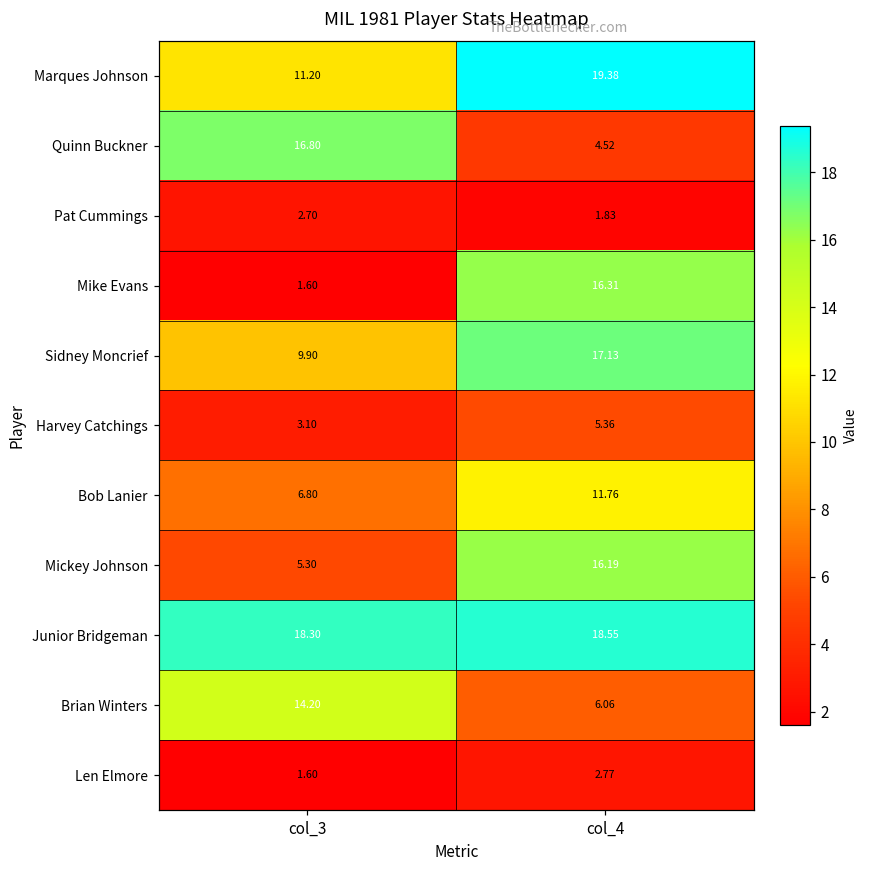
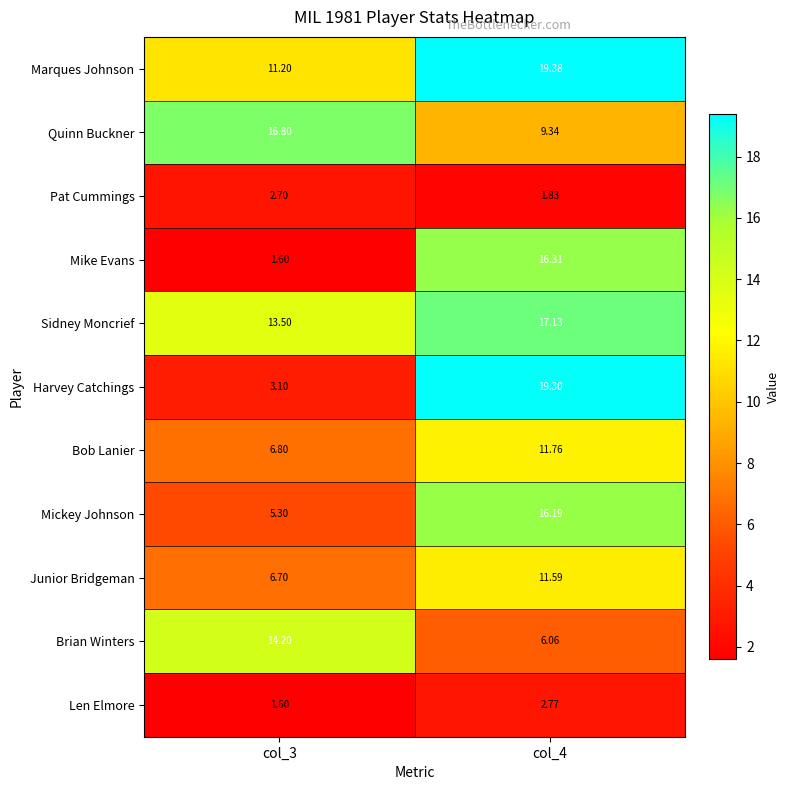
  {
    "Marques Johnson": {
      "col_3": 11.20,
      "col_4": 19.38
    },
    "Quinn Buckner": {
      "col_3": 16.80,
-     "col_4": 4.52
+     "col_4": 9.34
    },
    "Pat Cummings": {
      "col_3": 2.70,
      "col_4": 1.83
    },
    "Mike Evans": {
      "col_3": 1.60,
      "col_4": 16.31
    },
    "Sidney Moncrief": {
-     "col_3": 9.90,
+     "col_3": 13.50,
      "col_4": 17.13
    },
    "Harvey Catchings": {
      "col_3": 3.10,
-     "col_4": 5.36
+     "col_4": 19.30
    },
    "Bob Lanier": {
      "col_3": 6.80,
      "col_4": 11.76
    },
    "Mickey Johnson": {
      "col_3": 5.30,
      "col_4": 16.19
    },
    "Junior Bridgeman": {
-     "col_3": 18.30,
-     "col_4": 18.55
+     "col_3": 6.70,
+     "col_4": 11.59
    },
    "Brian Winters": {
      "col_3": 14.20,
      "col_4": 6.06
    },
    "Len Elmore": {
      "col_3": 1.60,
      "col_4": 2.77
    }
  }
